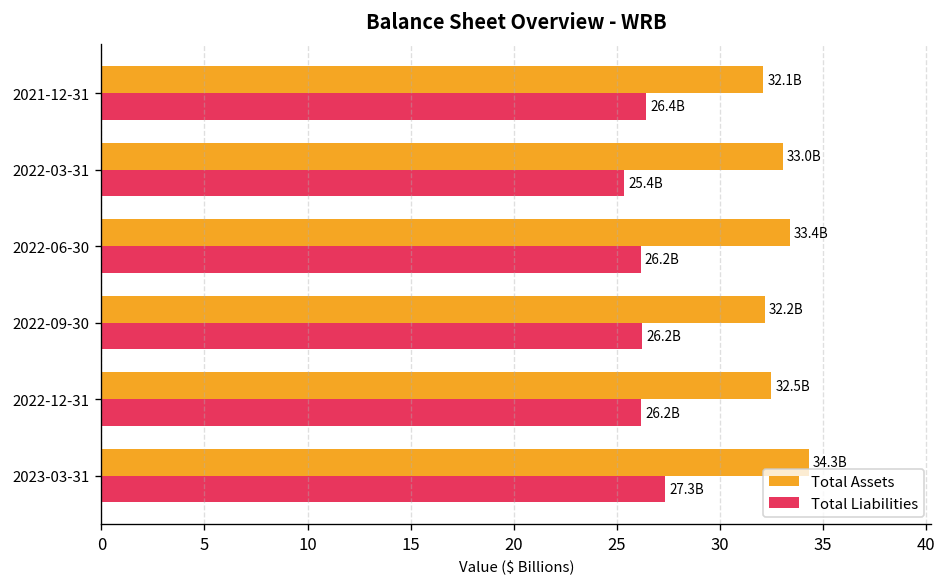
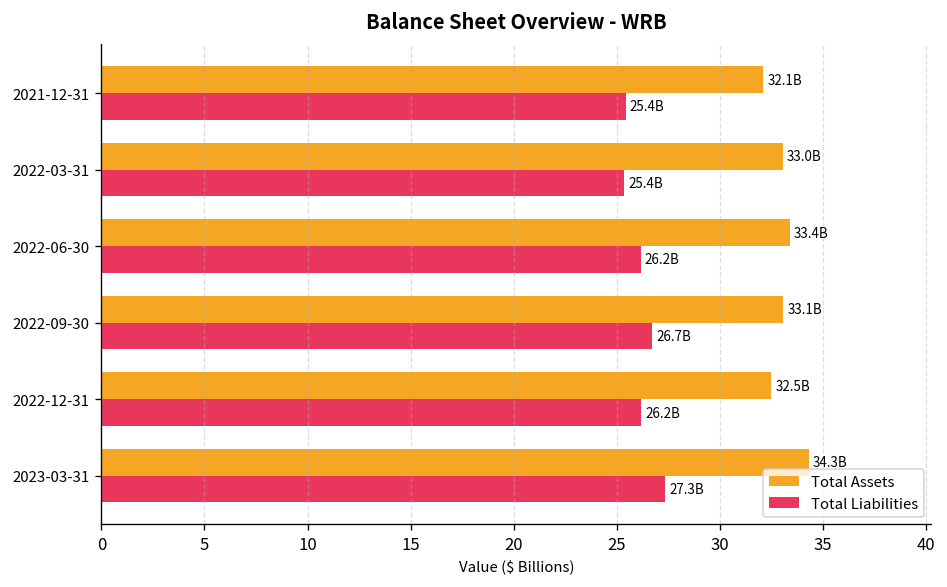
  {
    "Total Assets": {
      "2021-12-31": "32.1B",
      "2022-03-31": "33.0B",
      "2022-06-30": "33.4B",
-     "2022-09-30": "32.2B",
+     "2022-09-30": "33.1B",
      "2022-12-31": "32.5B"
    },
    "Total Liabilities": {
-     "2021-12-31": "26.4B",
+     "2021-12-31": "25.4B",
      "2022-03-31": "25.4B",
      "2022-06-30": "26.2B",
-     "2022-09-30": "26.2B",
+     "2022-09-30": "26.7B",
      "2022-12-31": "26.2B",
      "2023-03-31": "27.3B"
    }
  }
